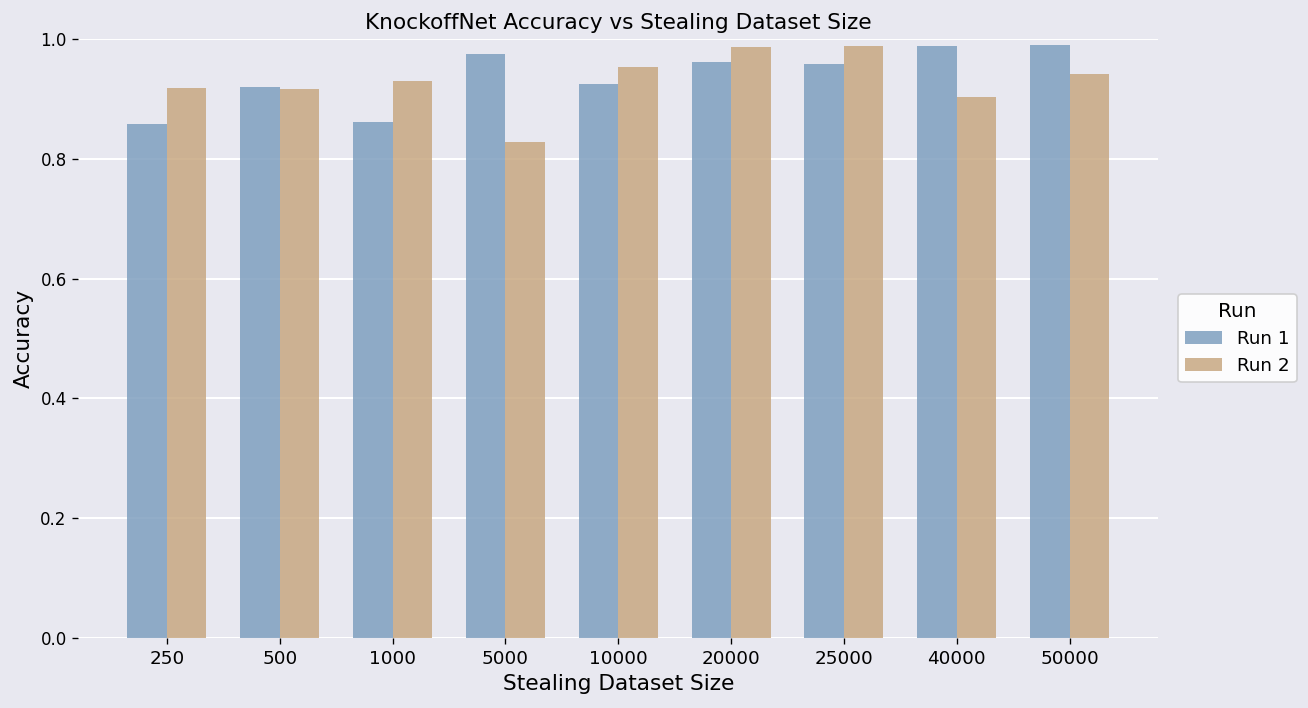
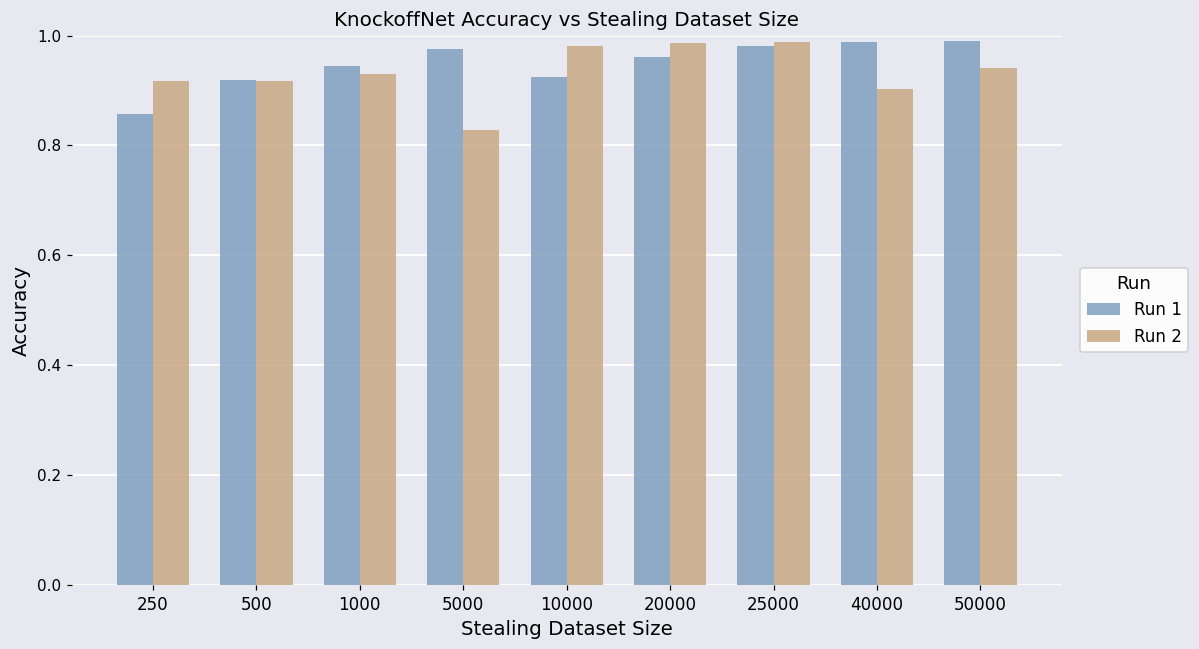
  {
    "Run 1": {
      "250": 0.86,
      "500": 0.92,
-     "1000": 0.86,
+     "1000": 0.95,
      "5000": 0.98,
      "10000": 0.92,
      "20000": 0.96,
-     "25000": 0.96,
+     "25000": 0.98,
      "40000": 0.99,
      "50000": 0.99
    },
    "Run 2": {
      "250": 0.92,
      "500": 0.92,
      "1000": 0.93,
      "5000": 0.83,
-     "10000": 0.95,
+     "10000": 0.98,
      "20000": 0.99,
      "25000": 0.99,
      "40000": 0.90,
      "50000": 0.94
    }
  }
